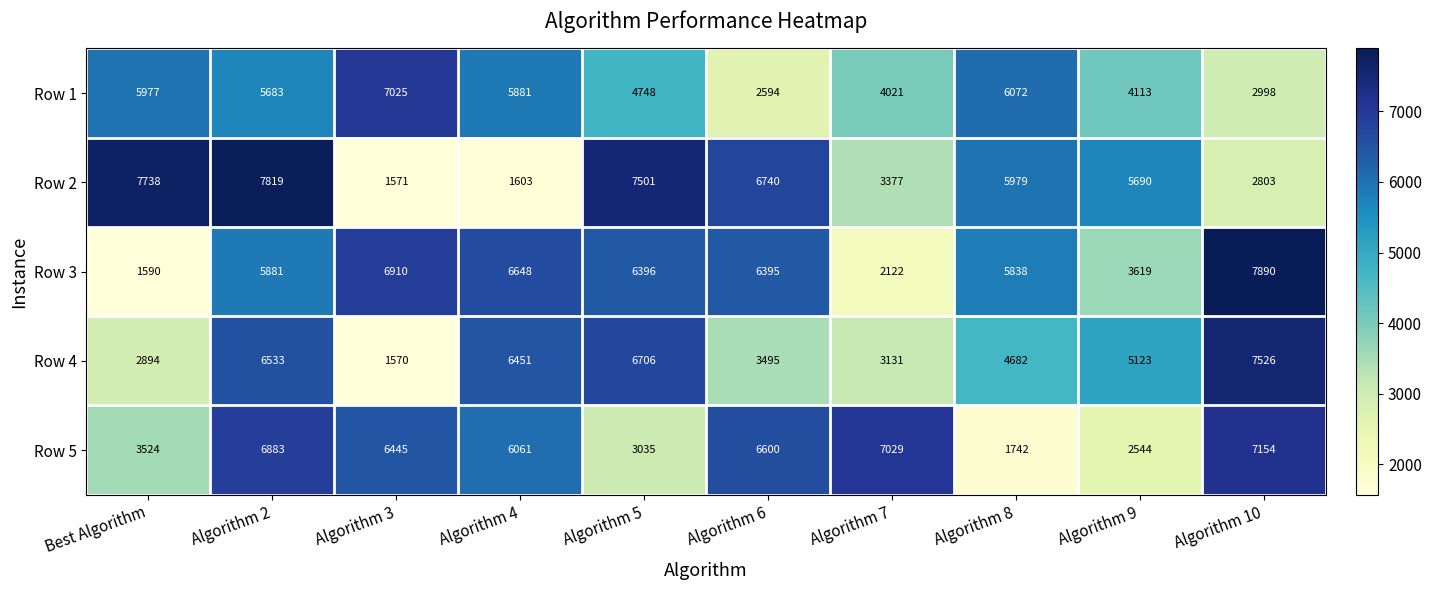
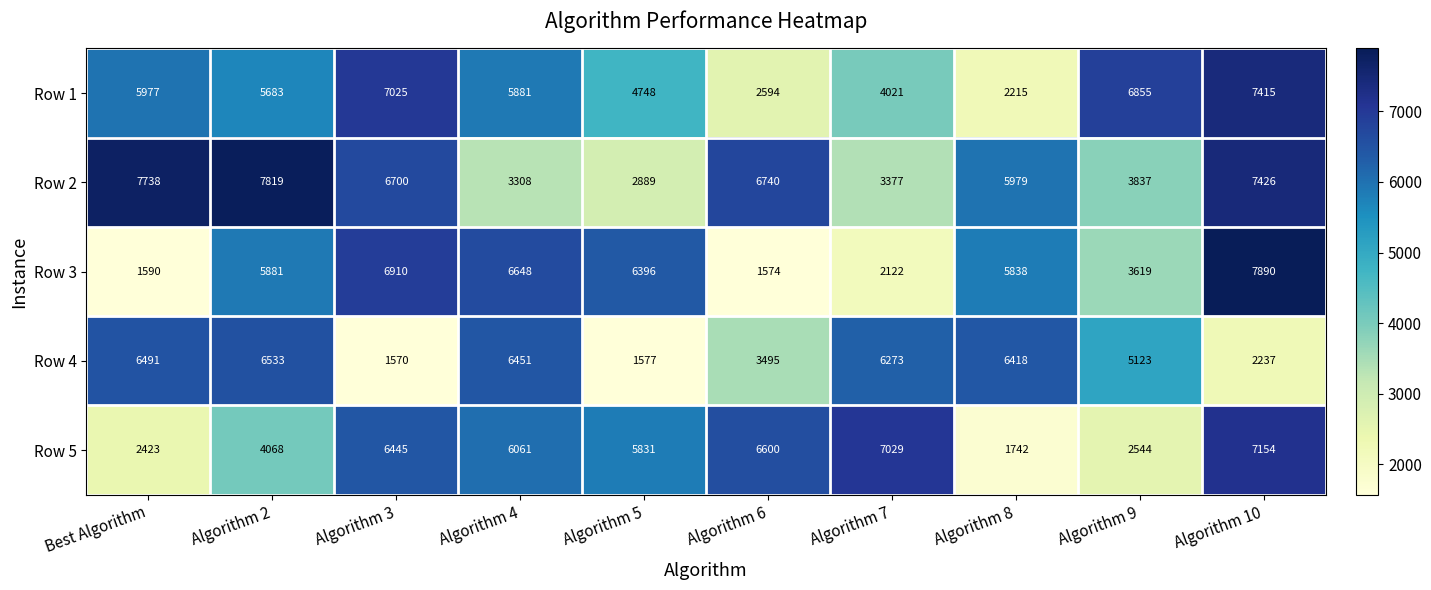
  {
    "Row 1": {
      "Best Algorithm": 5977,
      "Algorithm 2": 5683,
      "Algorithm 3": 7025,
      "Algorithm 4": 5881,
      "Algorithm 5": 4748,
      "Algorithm 6": 2594,
      "Algorithm 7": 4021,
-     "Algorithm 8": 6072,
-     "Algorithm 9": 4113,
-     "Algorithm 10": 2998
+     "Algorithm 8": 2215,
+     "Algorithm 9": 6855,
+     "Algorithm 10": 7415
    },
    "Row 2": {
      "Best Algorithm": 7738,
      "Algorithm 2": 7819,
-     "Algorithm 3": 1571,
-     "Algorithm 4": 1603,
-     "Algorithm 5": 7501,
+     "Algorithm 3": 6700,
+     "Algorithm 4": 3308,
+     "Algorithm 5": 2889,
      "Algorithm 6": 6740,
      "Algorithm 7": 3377,
      "Algorithm 8": 5979,
-     "Algorithm 9": 5690,
-     "Algorithm 10": 2803
+     "Algorithm 9": 3837,
+     "Algorithm 10": 7426
    },
    "Row 3": {
      "Best Algorithm": 1590,
      "Algorithm 2": 5881,
      "Algorithm 3": 6910,
      "Algorithm 4": 6648,
      "Algorithm 5": 6396,
-     "Algorithm 6": 6395,
+     "Algorithm 6": 1574,
      "Algorithm 7": 2122,
      "Algorithm 8": 5838,
      "Algorithm 9": 3619,
      "Algorithm 10": 7890
    },
    "Row 4": {
-     "Best Algorithm": 2894,
+     "Best Algorithm": 6491,
      "Algorithm 2": 6533,
      "Algorithm 3": 1570,
      "Algorithm 4": 6451,
-     "Algorithm 5": 6706,
+     "Algorithm 5": 1577,
      "Algorithm 6": 3495,
-     "Algorithm 7": 3131,
-     "Algorithm 8": 4682,
+     "Algorithm 7": 6273,
+     "Algorithm 8": 6418,
      "Algorithm 9": 5123,
-     "Algorithm 10": 7526
+     "Algorithm 10": 2237
    },
    "Row 5": {
-     "Best Algorithm": 3524,
-     "Algorithm 2": 6883,
+     "Best Algorithm": 2423,
+     "Algorithm 2": 4068,
      "Algorithm 3": 6445,
      "Algorithm 4": 6061,
-     "Algorithm 5": 3035,
+     "Algorithm 5": 5831,
      "Algorithm 6": 6600,
      "Algorithm 7": 7029,
      "Algorithm 8": 1742,
      "Algorithm 9": 2544,
      "Algorithm 10": 7154
    }
  }
